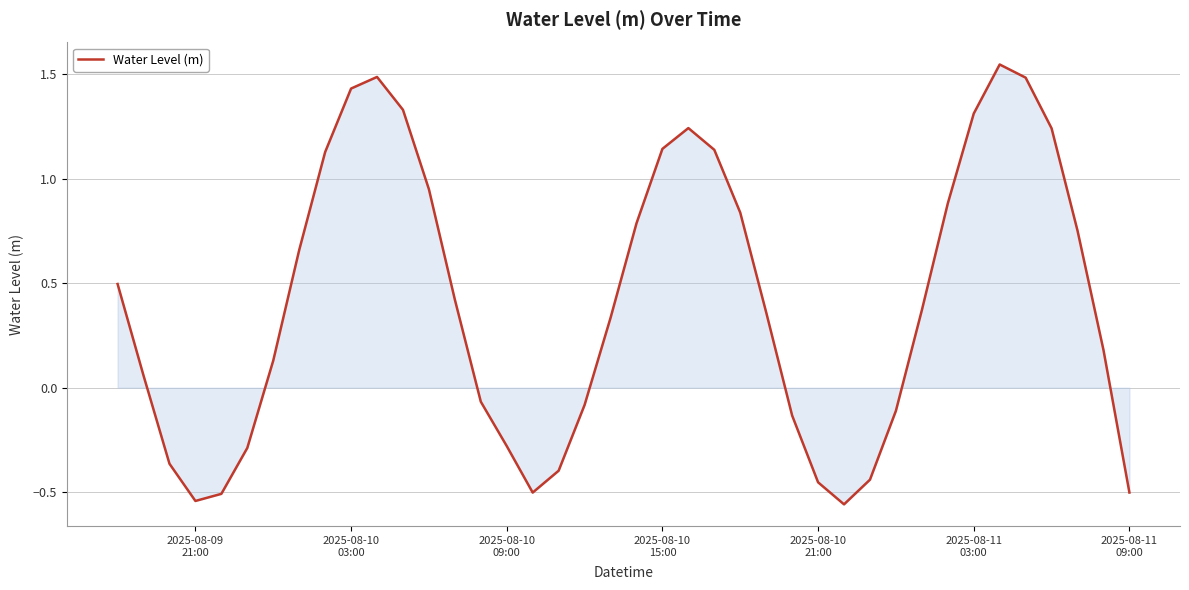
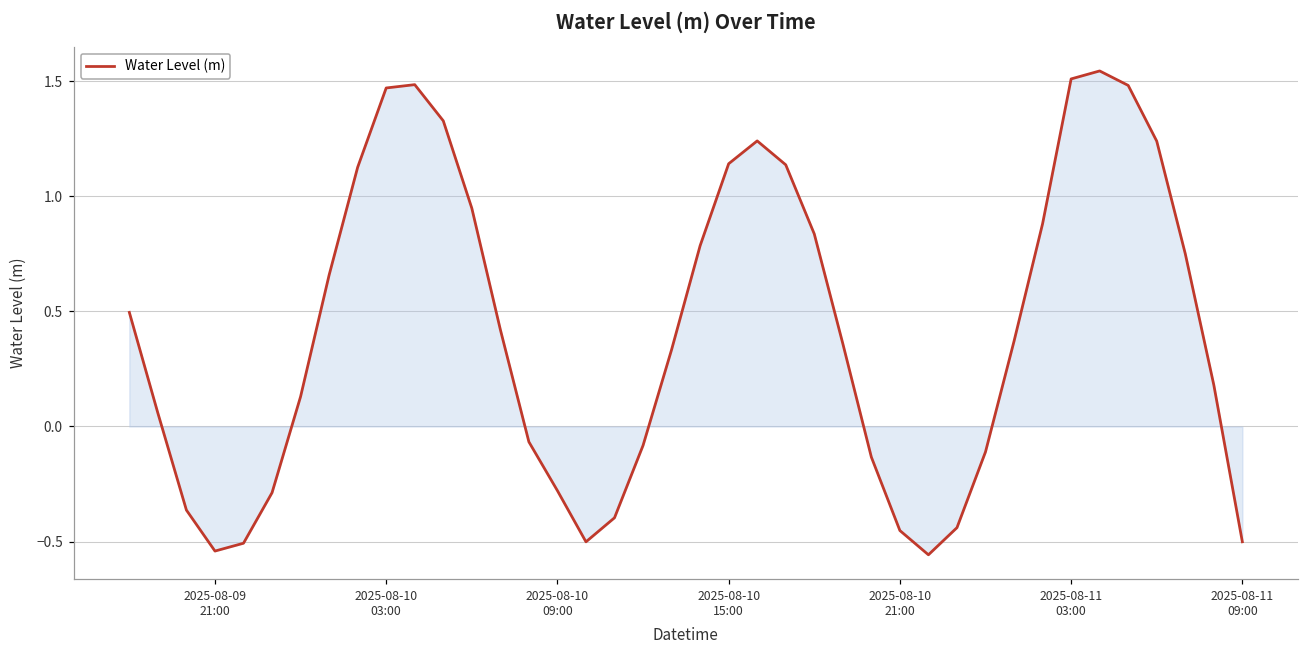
  {
    "Water Level (m)": {
      "2025-08-09 21:00": -0.54,
-     "2025-08-10 03:00": 1.43,
+     "2025-08-10 03:00": 1.47,
      "2025-08-10 09:00": -0.28,
      "2025-08-10 21:00": -0.45,
-     "2025-08-11 03:00": 1.31,
+     "2025-08-11 03:00": 1.51,
      "2025-08-11 09:00": -0.50
    }
  }
